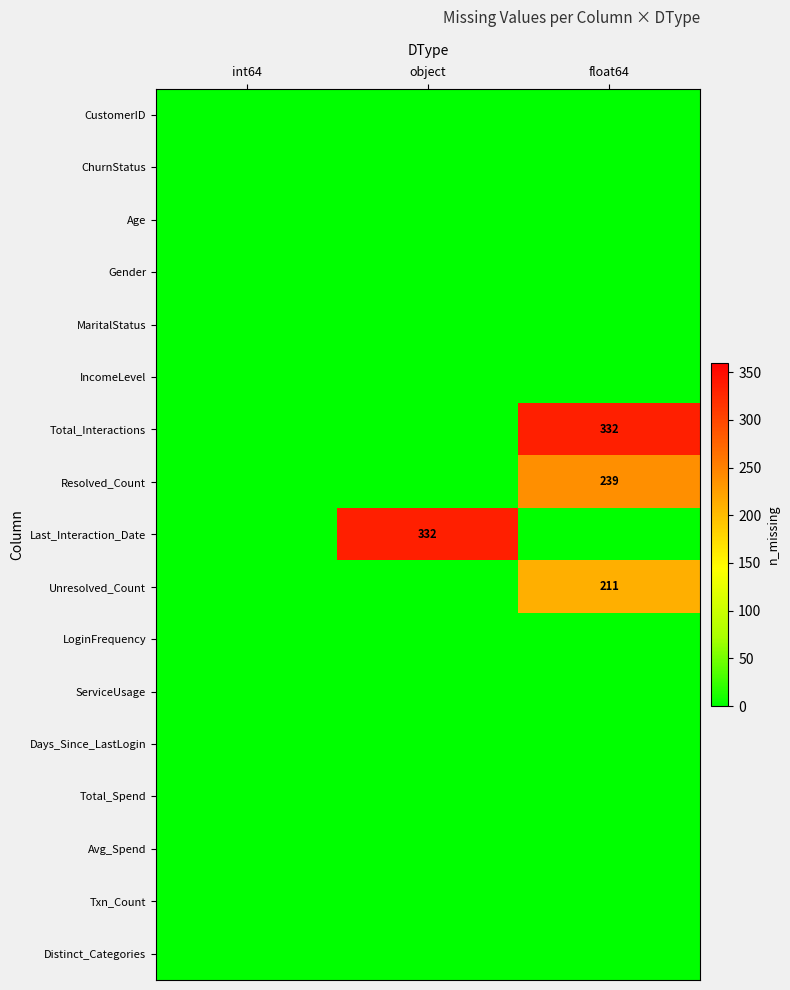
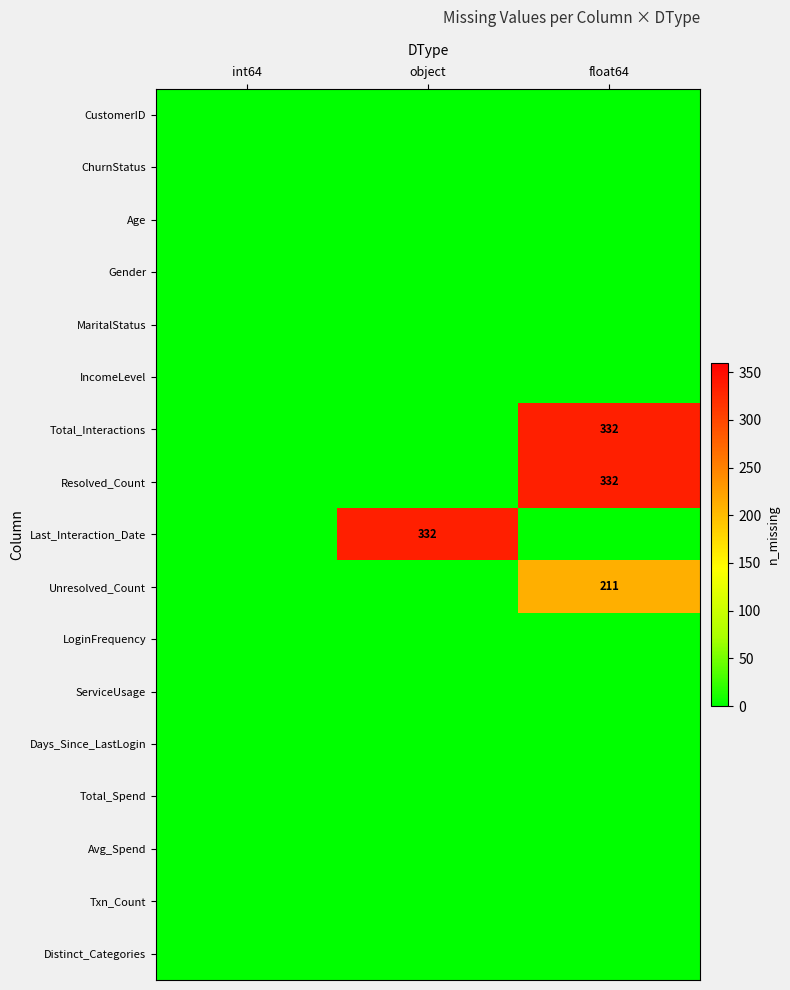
  {
    "Total_Interactions": {
      "float64": 332
    },
    "Resolved_Count": {
-     "float64": 239
+     "float64": 332
    },
    "Last_Interaction_Date": {
      "object": 332
    },
    "Unresolved_Count": {
      "float64": 211
    }
  }
